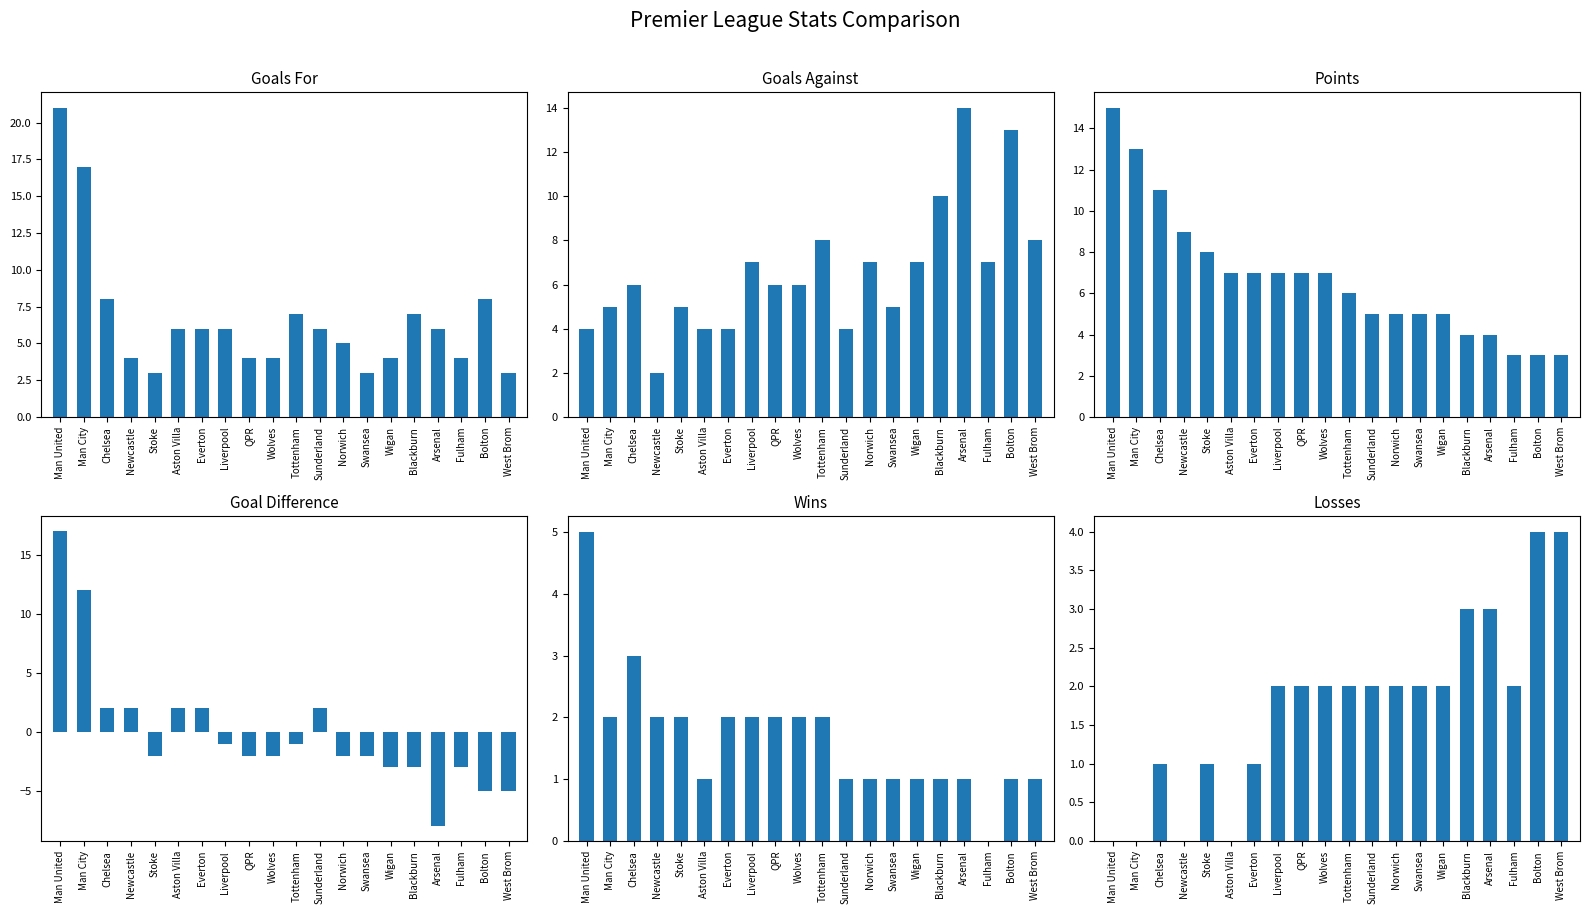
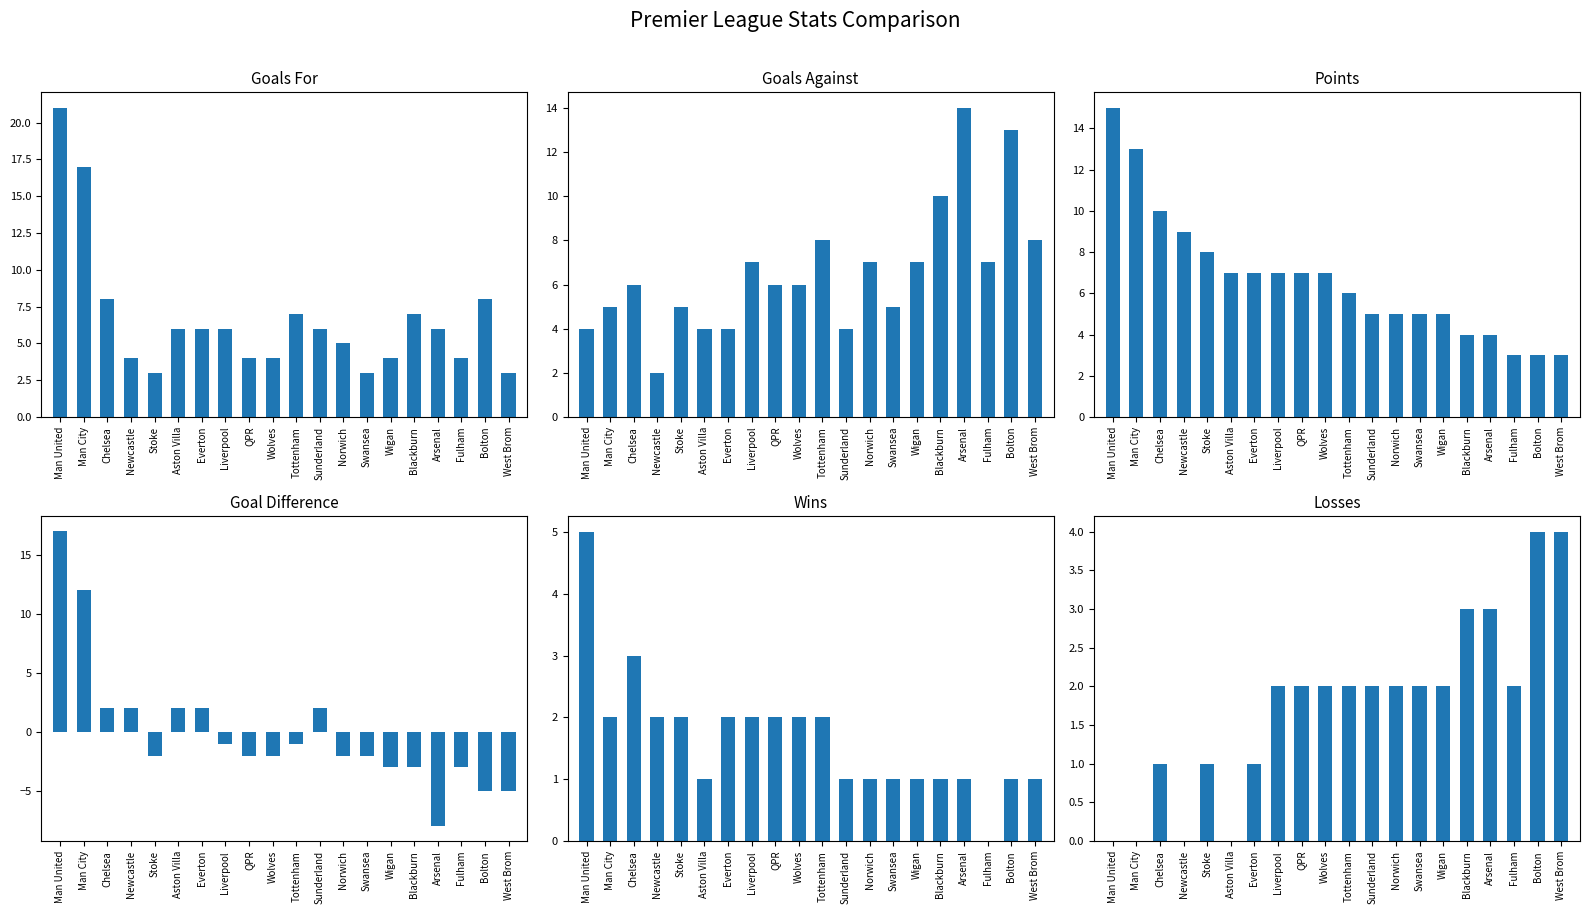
  {
    "Goals For": {
      "Man United": 21.0,
      "Man City": 17.0,
      "Chelsea": 8.0,
      "Newcastle": 4.0,
      "Stoke": 3.0,
      "Aston Villa": 6.0,
      "Everton": 6.0,
      "Liverpool": 6.0,
      "QPR": 4.0,
      "Wolves": 4.0,
      "Tottenham": 7.0,
      "Sunderland": 6.0,
      "Norwich": 5.0,
      "Swansea": 3.0,
      "Wigan": 4.0,
      "Blackburn": 7.0,
      "Arsenal": 6.0,
      "Fulham": 4.0,
      "Bolton": 8.0,
      "West Brom": 3.0
    },
    "Goals Against": {
      "Man United": 4.0,
      "Man City": 5.0,
      "Chelsea": 6.0,
      "Newcastle": 2.0,
      "Stoke": 5.0,
      "Aston Villa": 4.0,
      "Everton": 4.0,
      "Liverpool": 7.0,
      "QPR": 6.0,
      "Wolves": 6.0,
      "Tottenham": 8.0,
      "Sunderland": 4.0,
      "Norwich": 7.0,
      "Swansea": 5.0,
      "Wigan": 7.0,
      "Blackburn": 10.0,
      "Arsenal": 14.0,
      "Fulham": 7.0,
      "Bolton": 13.0,
      "West Brom": 8.0
    },
    "Points": {
      "Man United": 15,
      "Man City": 13,
-     "Chelsea": 11,
+     "Chelsea": 10,
      "Newcastle": 9,
      "Stoke": 8,
      "Aston Villa": 7,
      "Everton": 7,
      "Liverpool": 7,
      "QPR": 7,
      "Wolves": 7,
      "Tottenham": 6,
      "Sunderland": 5,
      "Norwich": 5,
      "Swansea": 5,
      "Wigan": 5,
      "Blackburn": 4,
      "Arsenal": 4,
      "Fulham": 3,
      "Bolton": 3,
      "West Brom": 3
    },
    "Goal Difference": {
      "Man United": 17.0,
      "Man City": 12.0,
      "Chelsea": 2.0,
      "Newcastle": 2.0,
      "Stoke": -2.0,
      "Aston Villa": 2.0,
      "Everton": 2.0,
      "Liverpool": -1.0,
      "QPR": -2.0,
      "Wolves": -2.0,
      "Tottenham": -1.0,
      "Sunderland": 2.0,
      "Norwich": -2.0,
      "Swansea": -2.0,
      "Wigan": -3.0,
      "Blackburn": -3.0,
      "Arsenal": -8.0,
      "Fulham": -3.0,
      "Bolton": -5.0,
      "West Brom": -5.0
    },
    "Wins": {
      "Man United": 5.0,
      "Man City": 2.0,
      "Chelsea": 3.0,
      "Newcastle": 2.0,
      "Stoke": 2.0,
      "Aston Villa": 1.0,
      "Everton": 2.0,
      "Liverpool": 2.0,
      "QPR": 2.0,
      "Wolves": 2.0,
      "Tottenham": 2.0,
      "Sunderland": 1.0,
      "Norwich": 1.0,
      "Swansea": 1.0,
      "Wigan": 1.0,
      "Blackburn": 1.0,
      "Arsenal": 1.0,
      "Fulham": 0.0,
      "Bolton": 1.0,
      "West Brom": 1.0
    },
    "Losses": {
      "Man United": 0.0,
      "Man City": 0.0,
      "Chelsea": 1.0,
      "Newcastle": 0.0,
      "Stoke": 1.0,
      "Aston Villa": 0.0,
      "Everton": 1.0,
      "Liverpool": 2.0,
      "QPR": 2.0,
      "Wolves": 2.0,
      "Tottenham": 2.0,
      "Sunderland": 2.0,
      "Norwich": 2.0,
      "Swansea": 2.0,
      "Wigan": 2.0,
      "Blackburn": 3.0,
      "Arsenal": 3.0,
      "Fulham": 2.0,
      "Bolton": 4.0,
      "West Brom": 4.0
    }
  }
